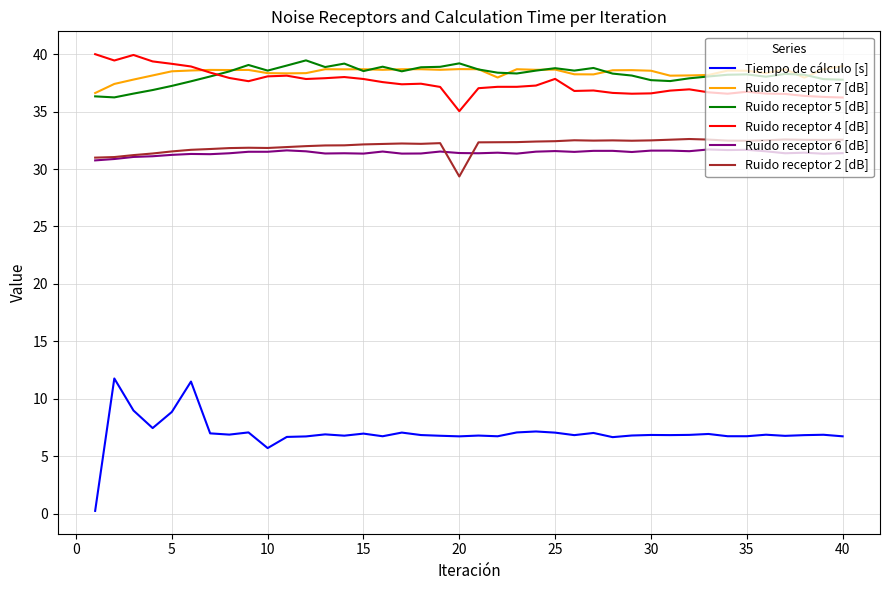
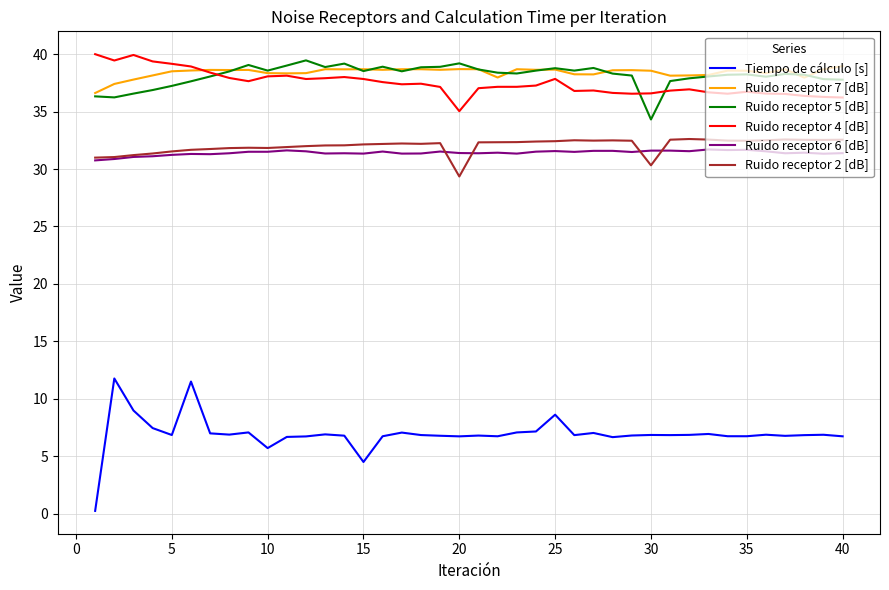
  {
    "Tiempo de cálculo [s]": {
-     "5": 8.9,
+     "5": 6.9,
      "10": 5.7,
-     "15": 7.0,
+     "15": 4.5,
      "20": 6.7,
-     "25": 7.1,
+     "25": 8.6,
      "30": 6.9,
      "35": 6.8,
      "40": 6.7
    },
    "Ruido receptor 7 [dB]": {
      "5": 38.5,
      "20": 38.7,
      "30": 38.6
    },
    "Ruido receptor 5 [dB]": {
      "5": 37.2,
      "20": 39.2,
-     "30": 37.7
+     "30": 34.3
    },
    "Ruido receptor 4 [dB]": {
      "5": 39.2,
      "10": 38.1,
      "15": 37.8,
      "20": 35.0,
      "25": 37.8,
      "30": 36.6
    },
    "Ruido receptor 6 [dB]": {
      "5": 31.2,
      "10": 31.5,
      "15": 31.3,
      "20": 31.4,
      "25": 31.6,
      "30": 31.6
    },
    "Ruido receptor 2 [dB]": {
      "5": 31.5,
      "10": 31.8,
      "15": 32.1,
      "20": 29.4,
      "25": 32.4,
-     "30": 32.5
+     "30": 30.3
    }
  }
